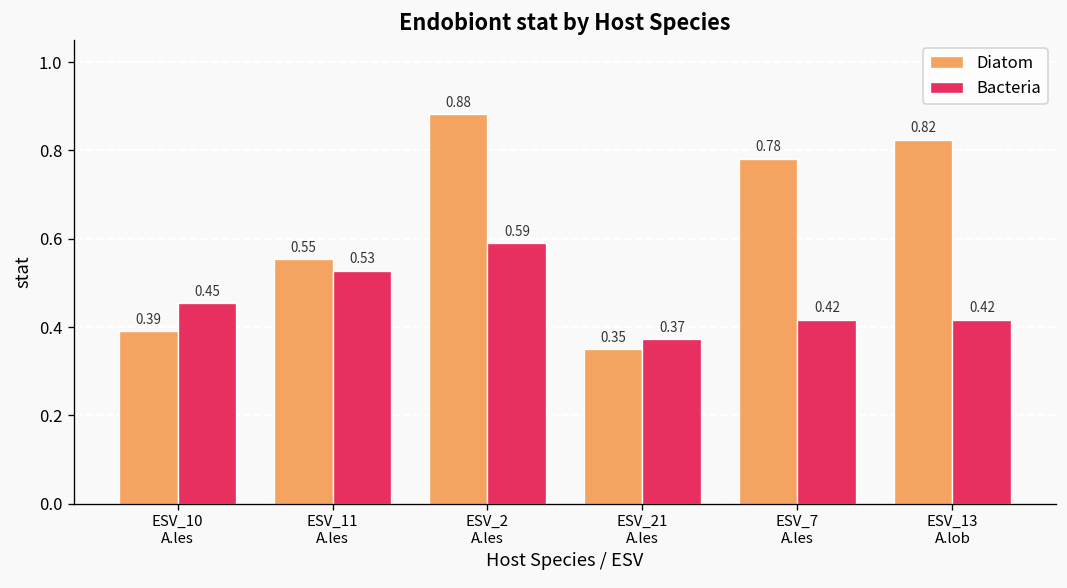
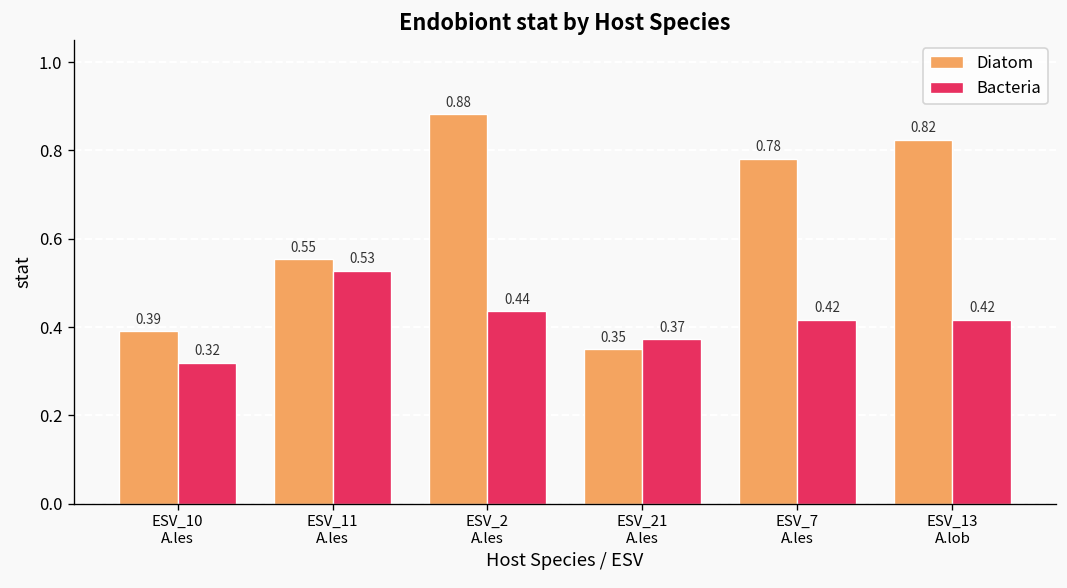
  {
    "Diatom": {
      "ESV_10 A.les": 0.39,
      "ESV_11 A.les": 0.55,
      "ESV_2 A.les": 0.88,
      "ESV_21 A.les": 0.35,
      "ESV_7 A.les": 0.78,
      "ESV_13 A.lob": 0.82
    },
    "Bacteria": {
-     "ESV_10 A.les": 0.45,
+     "ESV_10 A.les": 0.32,
      "ESV_11 A.les": 0.53,
-     "ESV_2 A.les": 0.59,
+     "ESV_2 A.les": 0.44,
      "ESV_21 A.les": 0.37,
      "ESV_7 A.les": 0.42,
      "ESV_13 A.lob": 0.42
    }
  }
